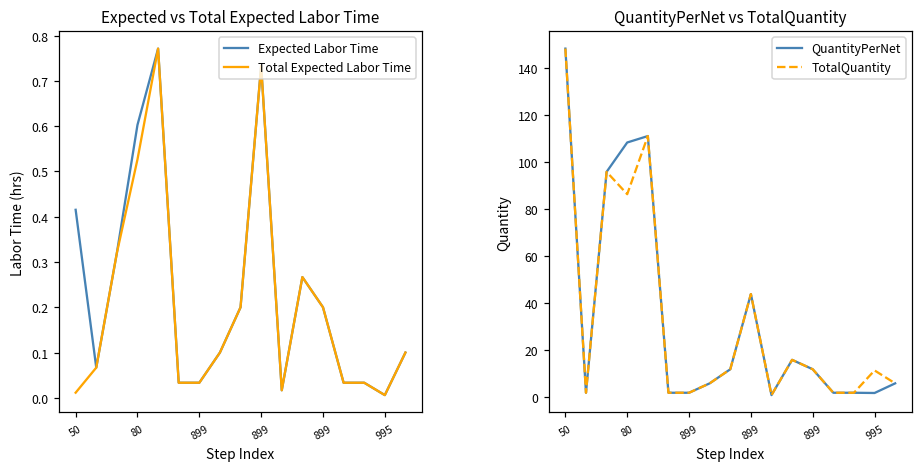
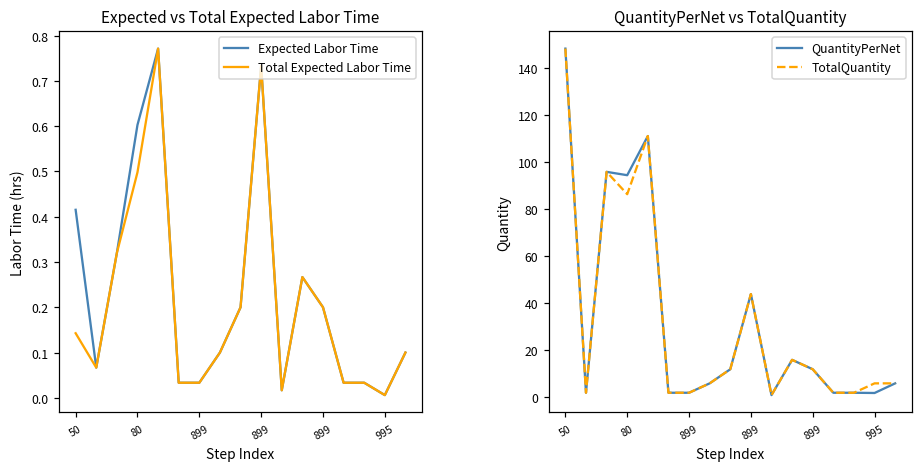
  {
    "Expected vs Total Expected Labor Time": {
      "Expected Labor Time": {
        "50": 0.42,
        "80": 0.60
      },
      "Total Expected Labor Time": {
-       "50": 0.01,
-       "80": 0.53
+       "50": 0.14,
+       "80": 0.50
      }
    },
    "QuantityPerNet vs TotalQuantity": {
      "QuantityPerNet": {
-       "80": 108,
+       "80": 95,
        "995": 2
      },
      "TotalQuantity": {
        "80": 86,
-       "995": 12
+       "995": 6
      }
    }
  }
